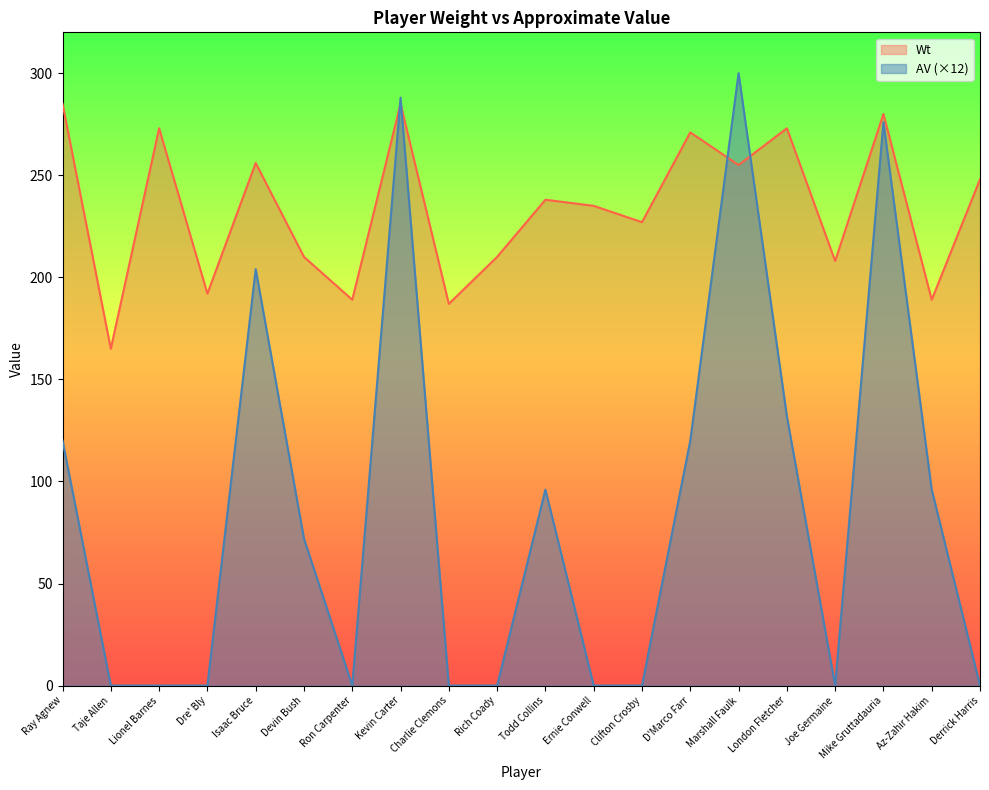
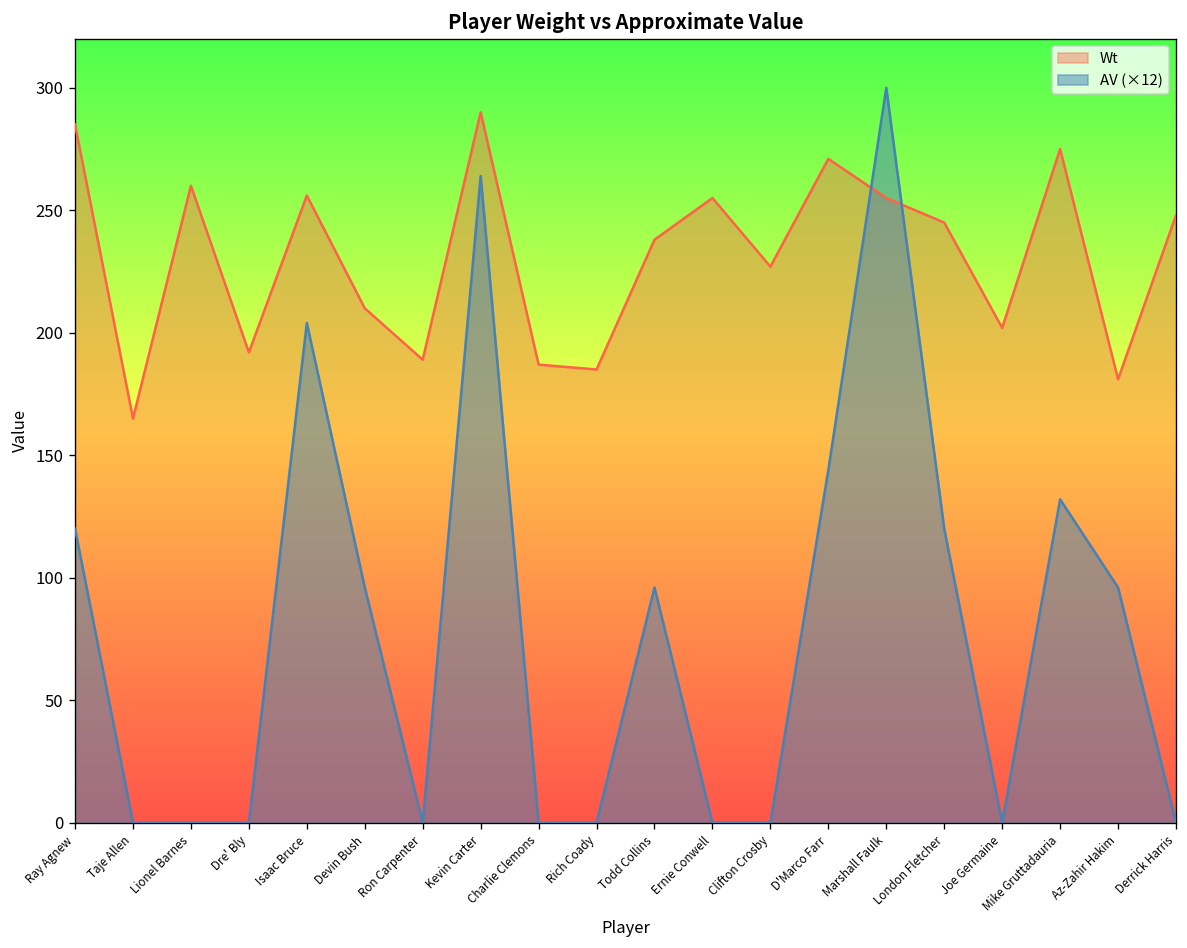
  {
    "Wt": {
      "Ray Agnew": 285,
      "Taje Allen": 165,
-     "Lionel Barnes": 273,
+     "Lionel Barnes": 260,
      "Dre' Bly": 192,
      "Isaac Bruce": 256,
      "Devin Bush": 210,
      "Ron Carpenter": 189,
-     "Kevin Carter": 285,
+     "Kevin Carter": 290,
      "Charlie Clemons": 187,
-     "Rich Coady": 210,
+     "Rich Coady": 185,
      "Todd Collins": 238,
-     "Ernie Conwell": 235,
+     "Ernie Conwell": 255,
      "Clifton Crosby": 227,
      "D'Marco Farr": 271,
      "Marshall Faulk": 255,
-     "London Fletcher": 273,
-     "Joe Germaine": 208,
-     "Mike Gruttadauria": 280,
-     "Az-Zahir Hakim": 189,
+     "London Fletcher": 245,
+     "Joe Germaine": 202,
+     "Mike Gruttadauria": 275,
+     "Az-Zahir Hakim": 181,
      "Derrick Harris": 248
    },
    "AV (×12)": {
      "Ray Agnew": 120,
      "Taje Allen": 0,
      "Lionel Barnes": 0,
      "Dre' Bly": 0,
      "Isaac Bruce": 204,
-     "Devin Bush": 72,
+     "Devin Bush": 96,
      "Ron Carpenter": 0,
-     "Kevin Carter": 288,
+     "Kevin Carter": 264,
      "Charlie Clemons": 0,
      "Rich Coady": 0,
      "Todd Collins": 96,
      "Ernie Conwell": 0,
      "Clifton Crosby": 0,
-     "D'Marco Farr": 120,
+     "D'Marco Farr": 144,
      "Marshall Faulk": 300,
-     "London Fletcher": 132,
+     "London Fletcher": 120,
      "Joe Germaine": 0,
-     "Mike Gruttadauria": 276,
+     "Mike Gruttadauria": 132,
      "Az-Zahir Hakim": 96,
      "Derrick Harris": 0
    }
  }
